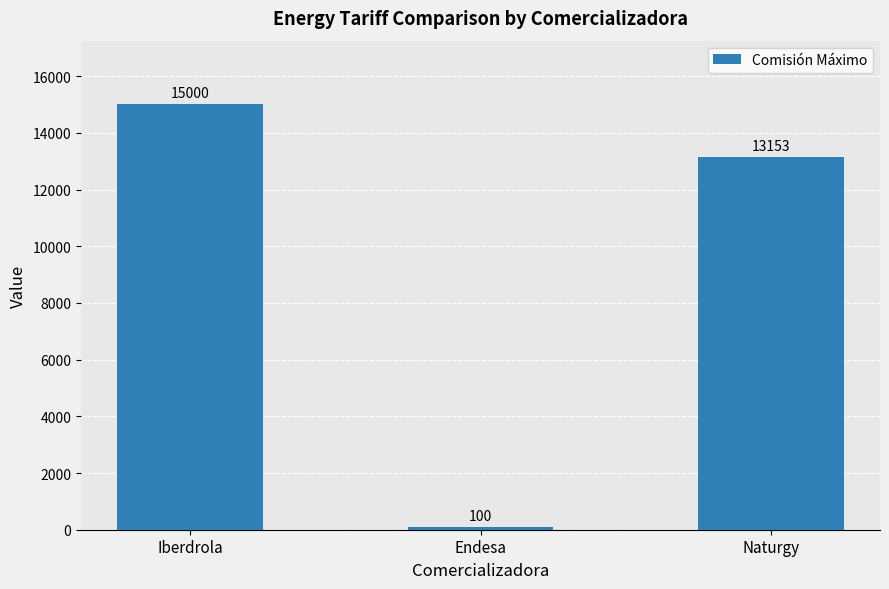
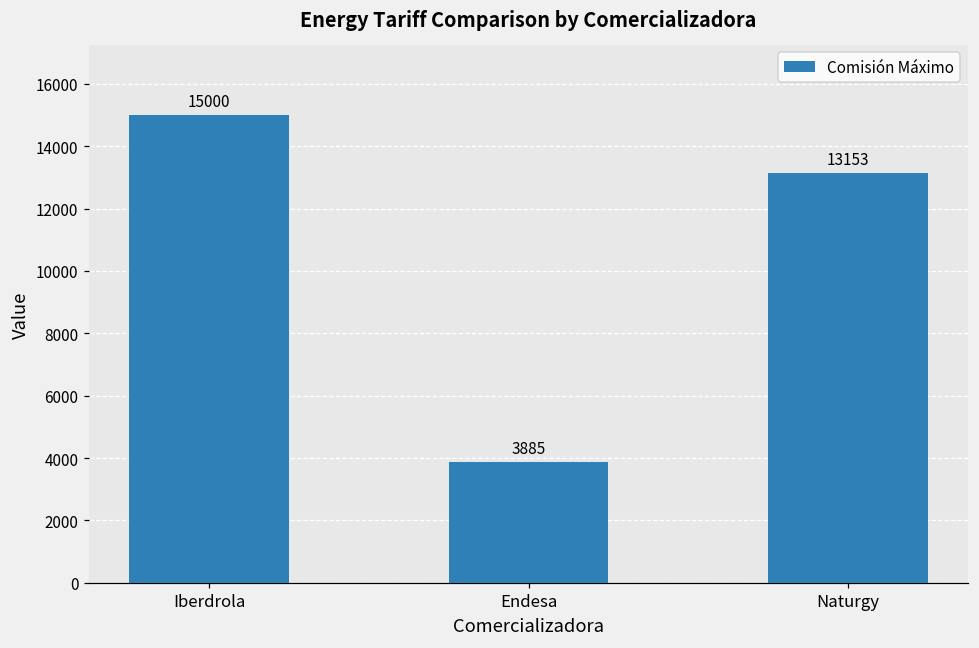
  {
    "Iberdrola": 15000,
-   "Endesa": 100,
+   "Endesa": 3885,
    "Naturgy": 13153
  }
